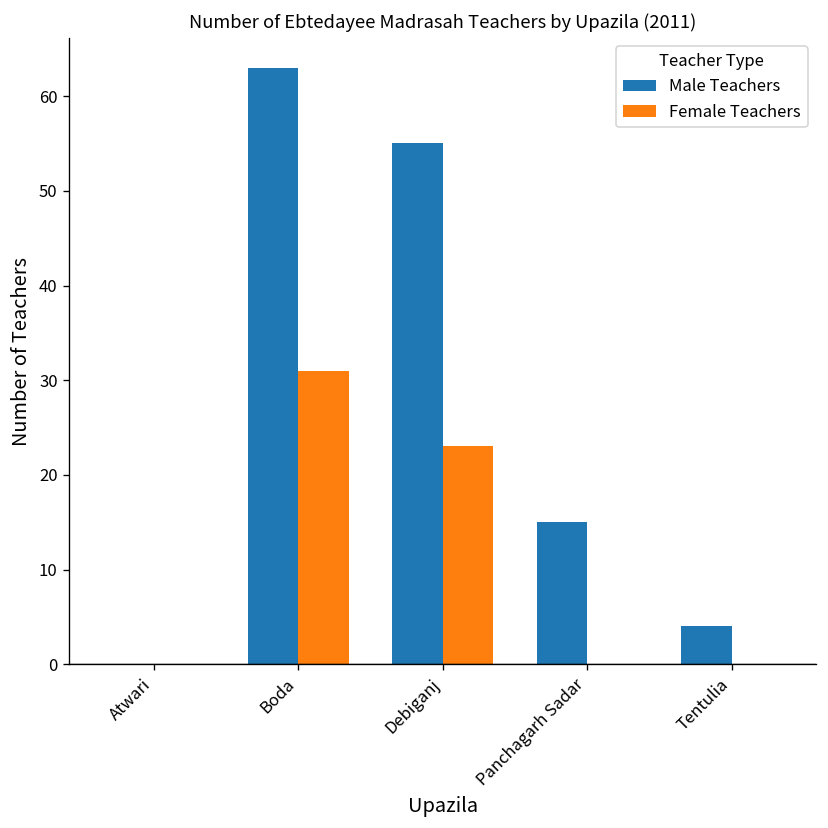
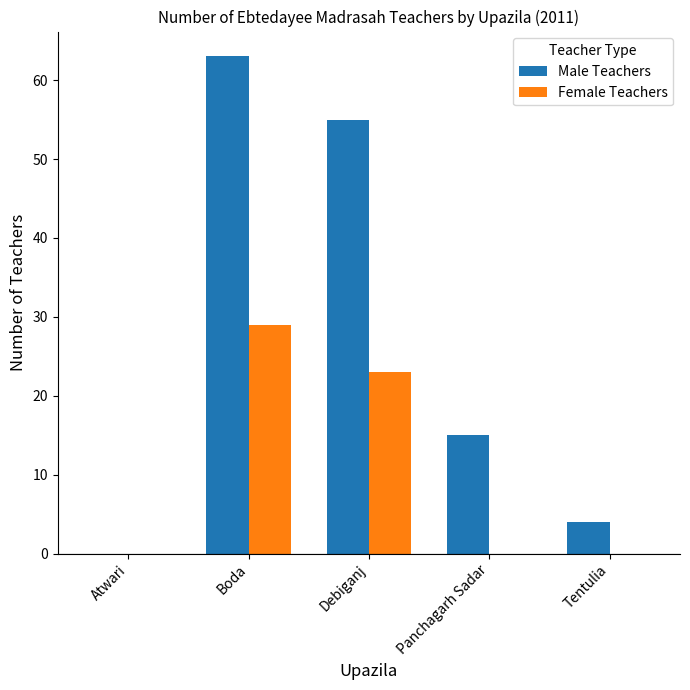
  {
    "Male Teachers": {
      "Atwari": 0,
      "Boda": 63,
      "Debiganj": 55,
      "Panchagarh Sadar": 15,
      "Tentulia": 4
    },
    "Female Teachers": {
      "Atwari": 0,
-     "Boda": 31,
+     "Boda": 29,
      "Debiganj": 23,
      "Panchagarh Sadar": 0,
      "Tentulia": 0
    }
  }
